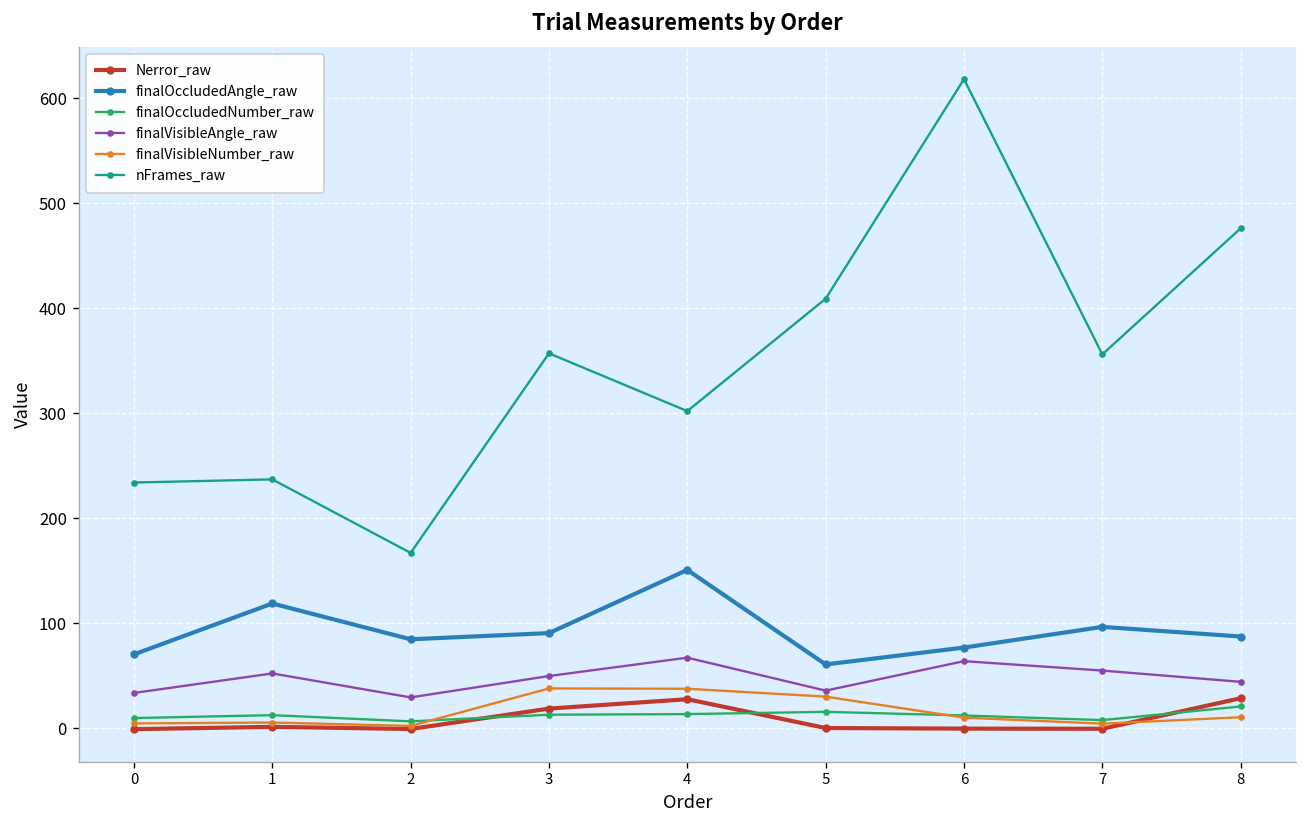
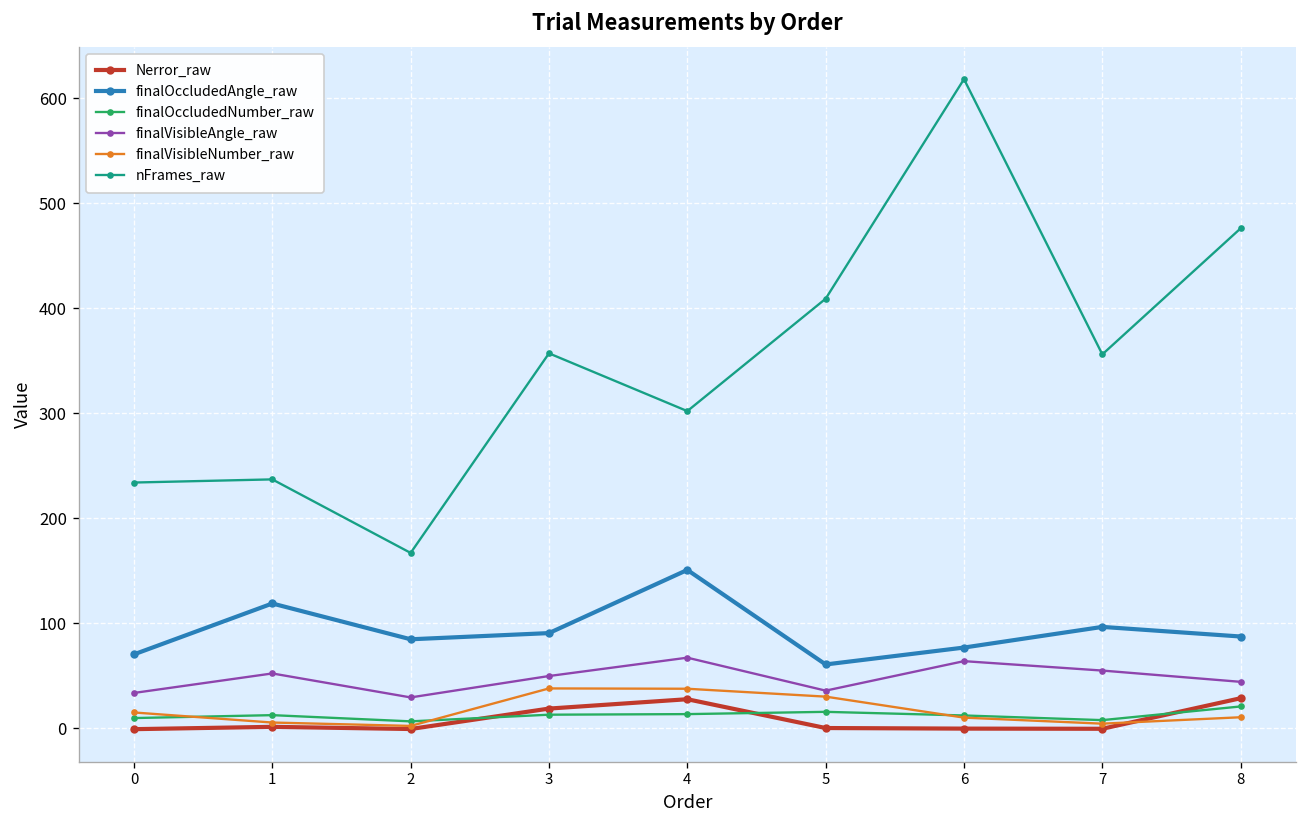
  {
    "Nerror_raw": {
      "0": 0,
      "1": 0,
      "2": 0,
      "3": 20,
      "4": 30,
      "5": 0,
      "6": 0,
      "7": 0,
      "8": 30
    },
    "finalOccludedAngle_raw": {
      "0": 70,
      "1": 120,
      "2": 80,
      "3": 90,
      "4": 150,
      "5": 60,
      "6": 80,
      "7": 100,
      "8": 90
    },
    "finalVisibleAngle_raw": {
      "0": 30,
      "1": 50,
      "2": 30,
      "3": 50,
      "4": 70,
      "5": 40,
      "6": 60,
      "7": 60,
      "8": 40
    },
    "finalVisibleNumber_raw": {
-     "0": 0,
+     "0": 20,
      "1": 10,
      "2": 0,
      "3": 40,
      "4": 40,
      "5": 30,
      "7": 0,
      "8": 10
    }
  }
